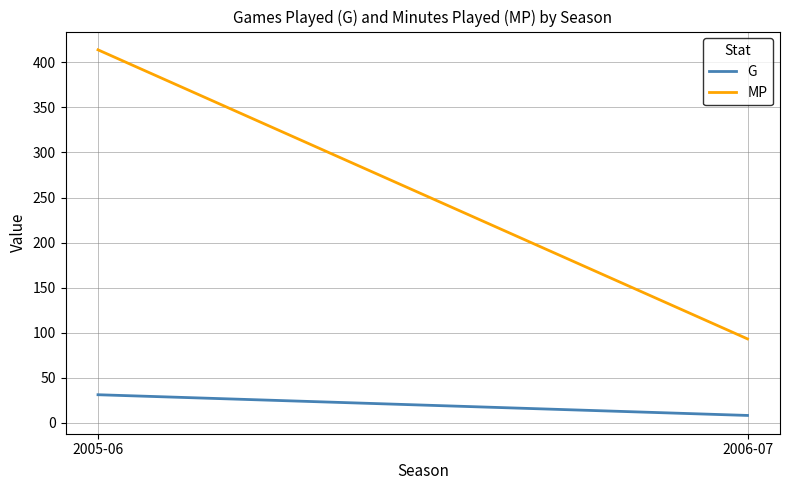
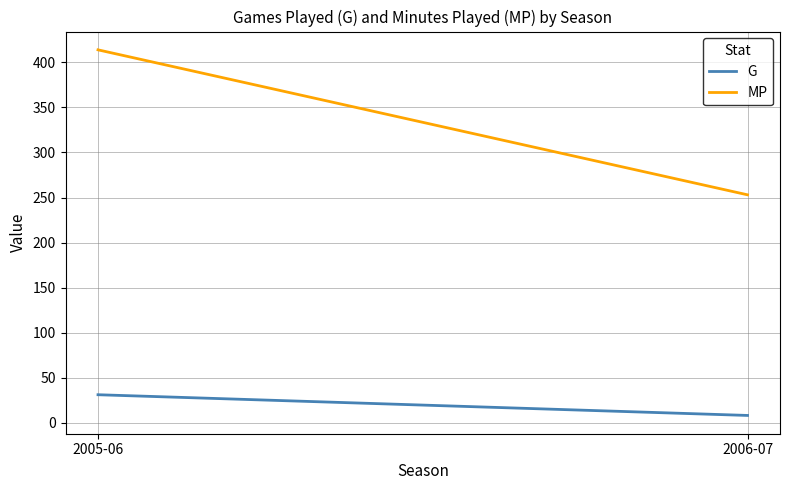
  {
    "G": {
      "2005-06": 30,
      "2006-07": 10
    },
    "MP": {
      "2005-06": 410,
-     "2006-07": 90
+     "2006-07": 250
    }
  }
